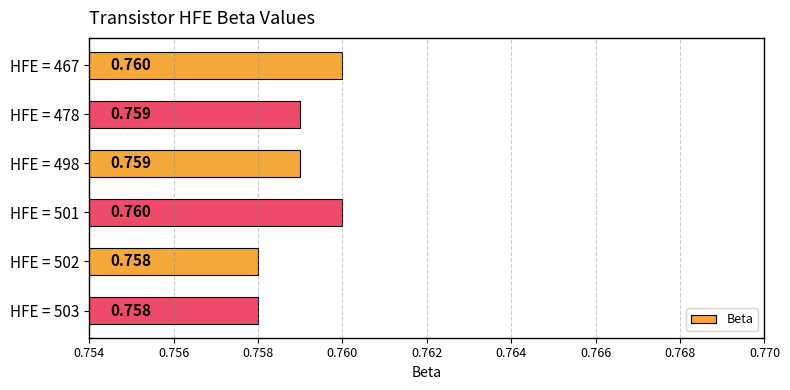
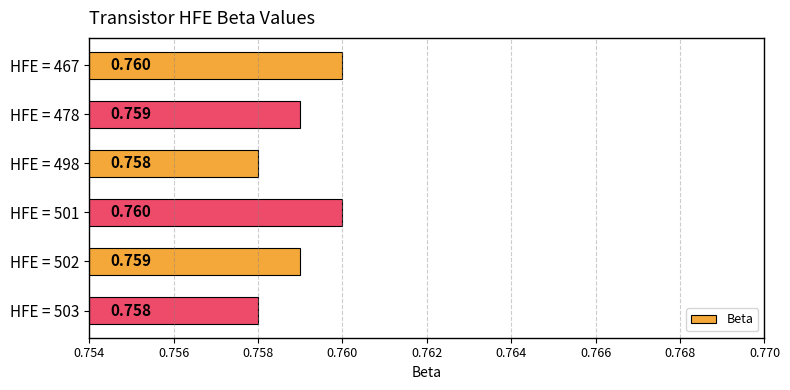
  {
    "HFE = 467": 0.760,
    "HFE = 478": 0.759,
-   "HFE = 498": 0.759,
+   "HFE = 498": 0.758,
    "HFE = 501": 0.760,
-   "HFE = 502": 0.758,
+   "HFE = 502": 0.759,
    "HFE = 503": 0.758
  }
